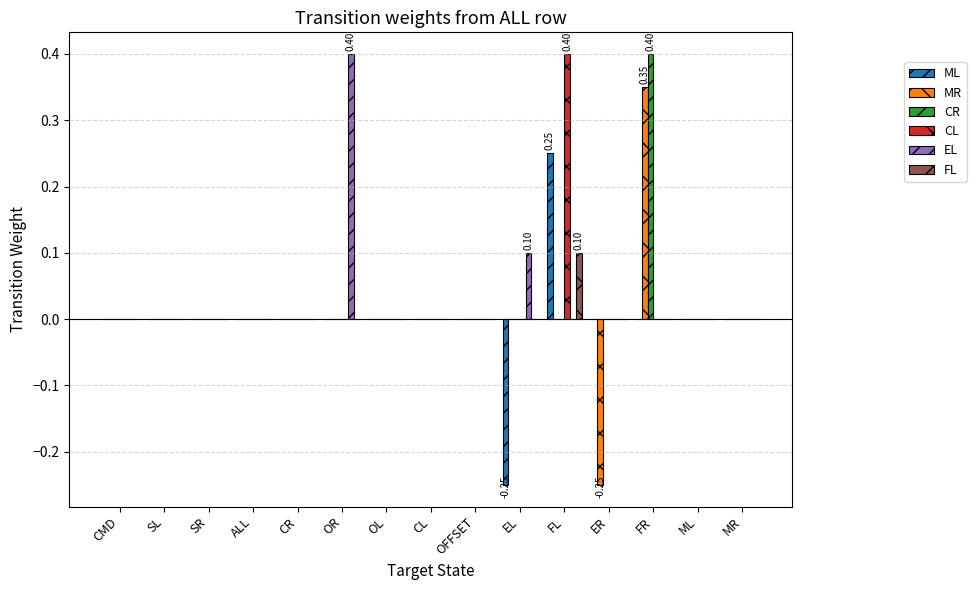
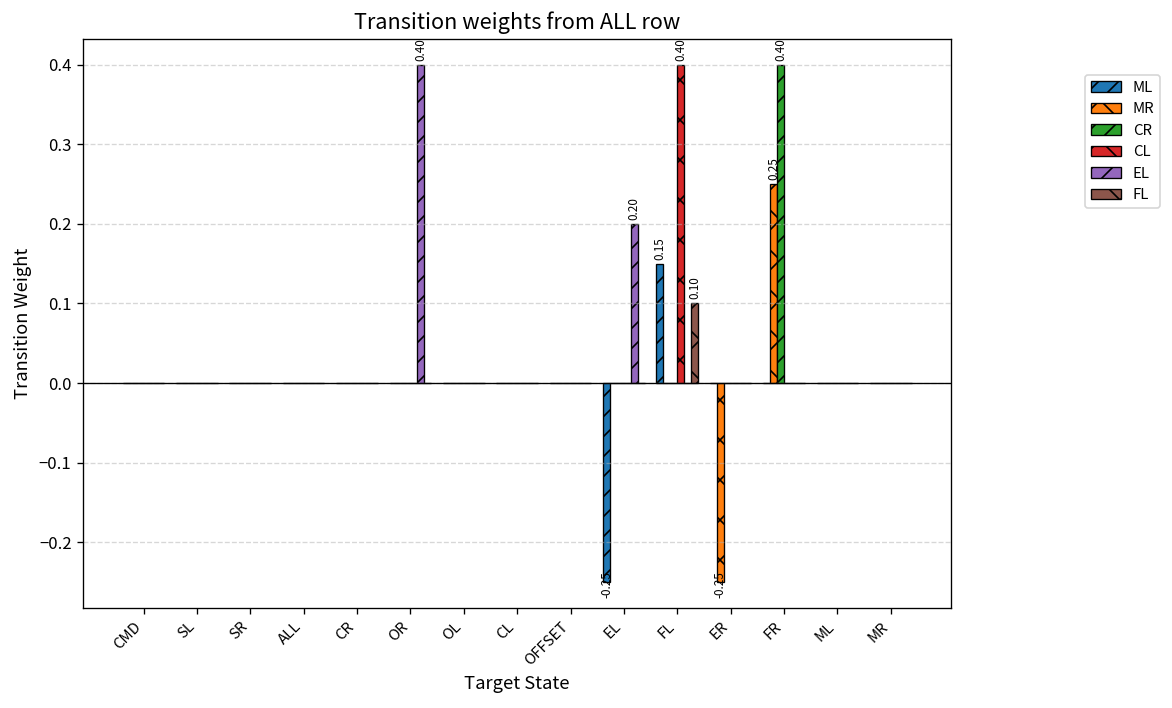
  {
    "ML": {
      "EL": -0.25,
-     "FL": 0.25
+     "FL": 0.15
    },
    "MR": {
      "ER": -0.25,
-     "FR": 0.35
+     "FR": 0.25
    },
    "CR": {
      "FR": 0.40
    },
    "CL": {
      "FL": 0.40
    },
    "EL": {
      "OR": 0.40,
-     "EL": 0.10
+     "EL": 0.20
    },
    "FL": {
      "FL": 0.10
    }
  }
